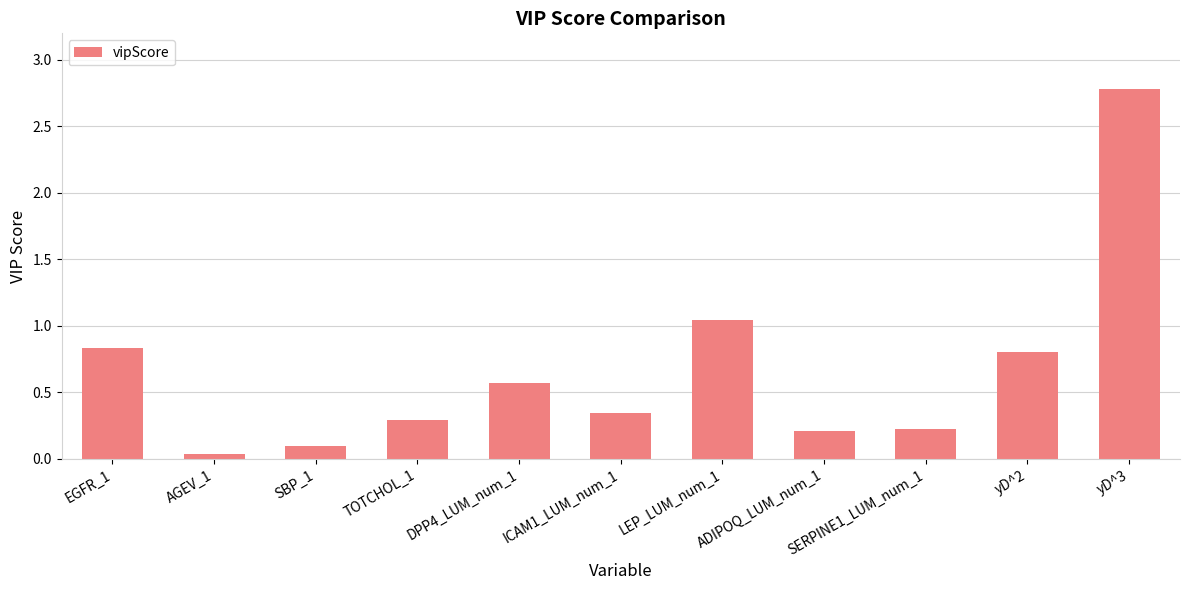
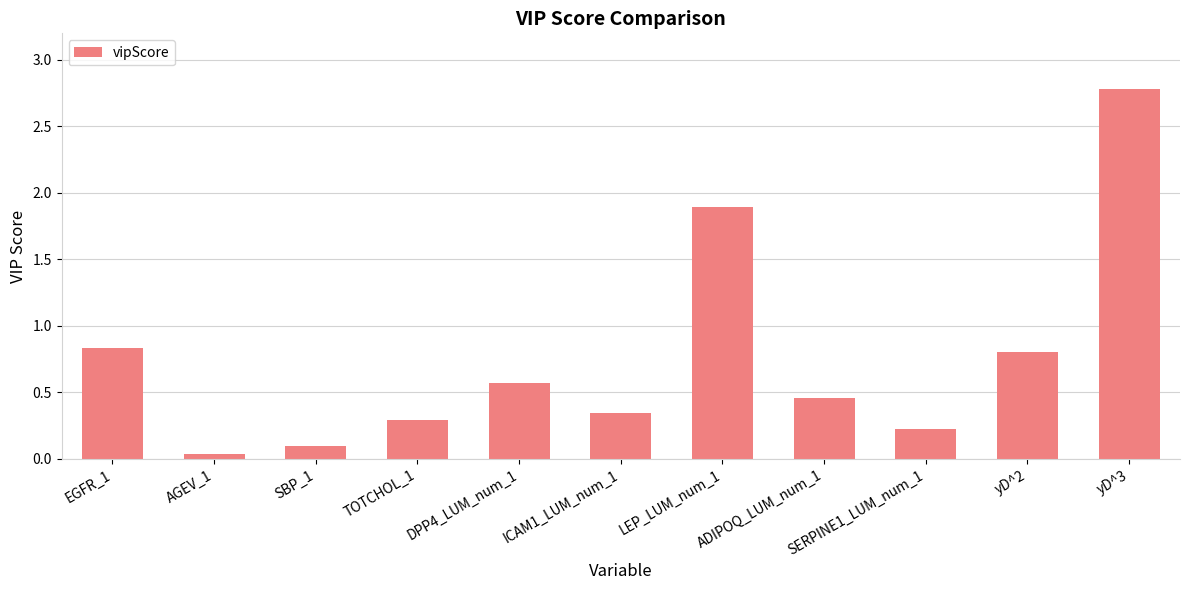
  {
    "EGFR_1": 0.84,
    "AGEV_1": 0.04,
    "SBP_1": 0.09,
    "TOTCHOL_1": 0.29,
    "DPP4_LUM_num_1": 0.57,
    "ICAM1_LUM_num_1": 0.34,
-   "LEP_LUM_num_1": 1.05,
-   "ADIPOQ_LUM_num_1": 0.21,
+   "LEP_LUM_num_1": 1.89,
+   "ADIPOQ_LUM_num_1": 0.46,
    "SERPINE1_LUM_num_1": 0.22,
    "yD^2": 0.81,
    "yD^3": 2.78
  }
